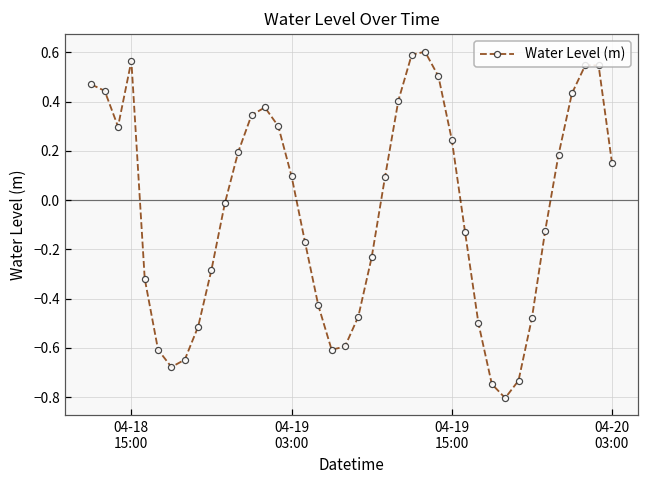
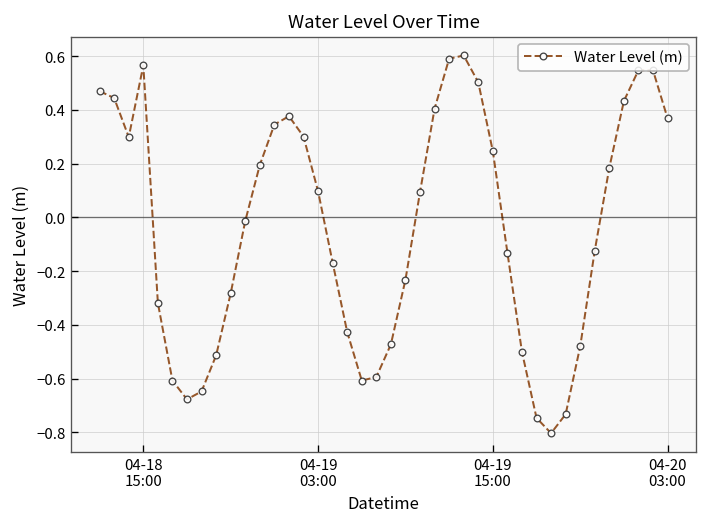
  {
    "04-18 15:00": 0.57,
    "04-19 03:00": 0.10,
    "04-19 15:00": 0.25,
-   "04-20 03:00": 0.15
+   "04-20 03:00": 0.37
  }
